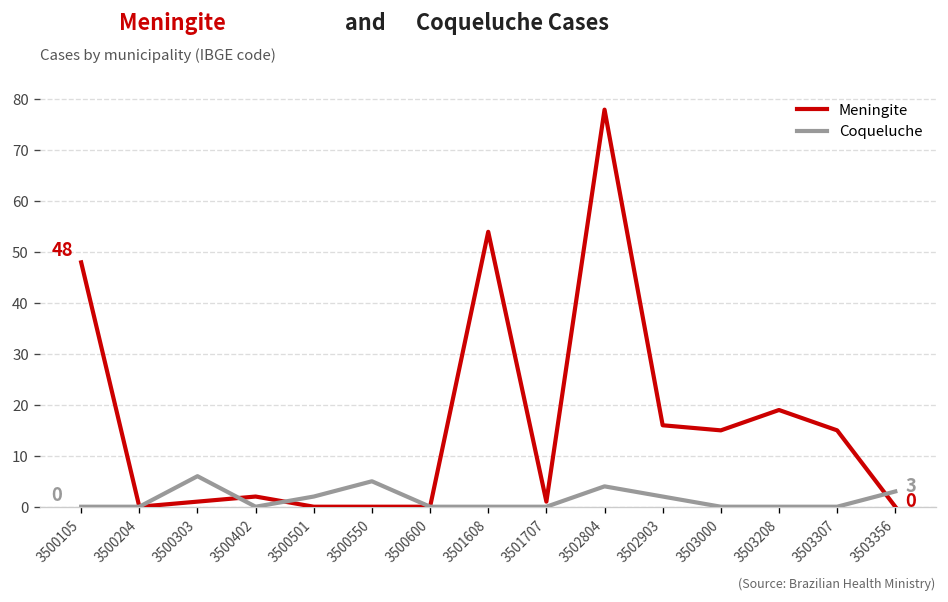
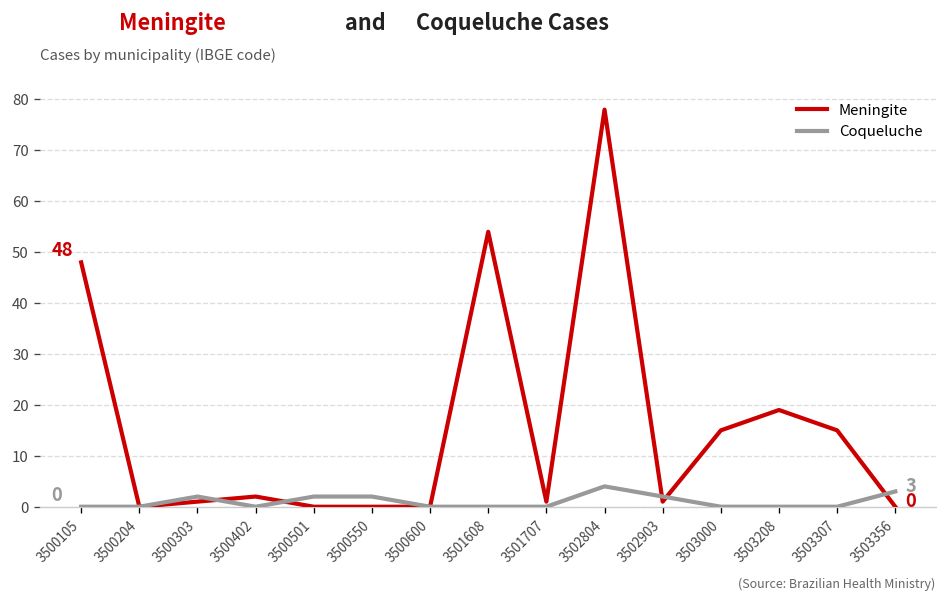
  {
    "Meningite": {
      "3500303": 1,
      "3500402": 2,
      "3500501": 0,
      "3500550": 0,
      "3501608": 54,
      "3501707": 1,
      "3502804": 78,
-     "3502903": 16,
+     "3502903": 1,
      "3503000": 15,
      "3503208": 19,
      "3503307": 15
    },
    "Coqueluche": {
-     "3500303": 6,
+     "3500303": 2,
      "3500402": 0,
      "3500501": 2,
-     "3500550": 5,
+     "3500550": 2,
      "3501608": 0,
      "3501707": 0,
      "3502804": 4,
      "3502903": 2,
      "3503000": 0,
      "3503208": 0,
      "3503307": 0
    }
  }
